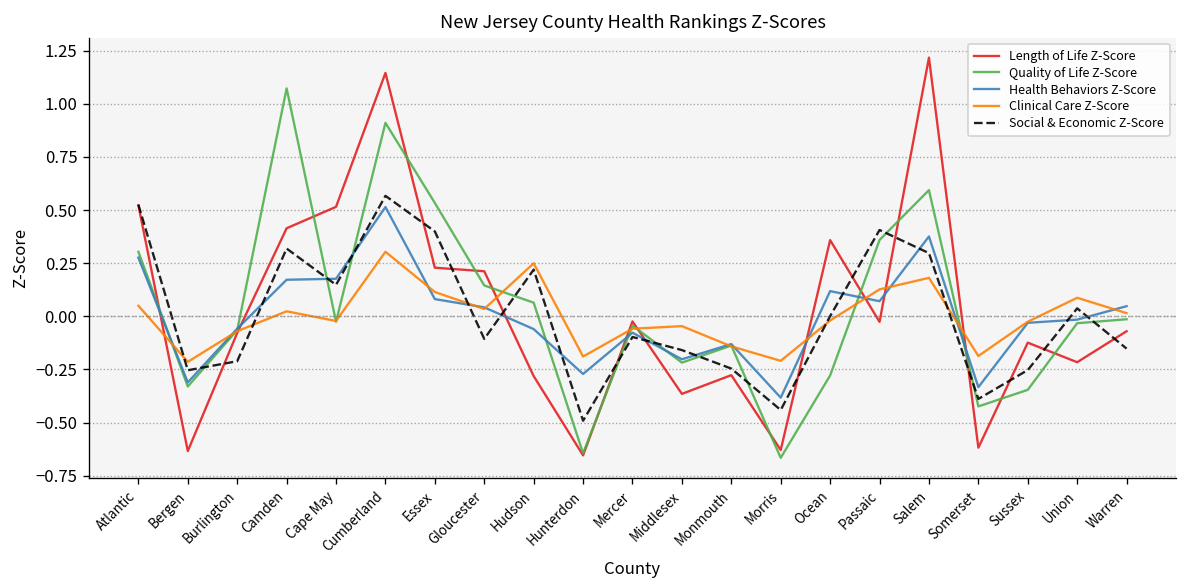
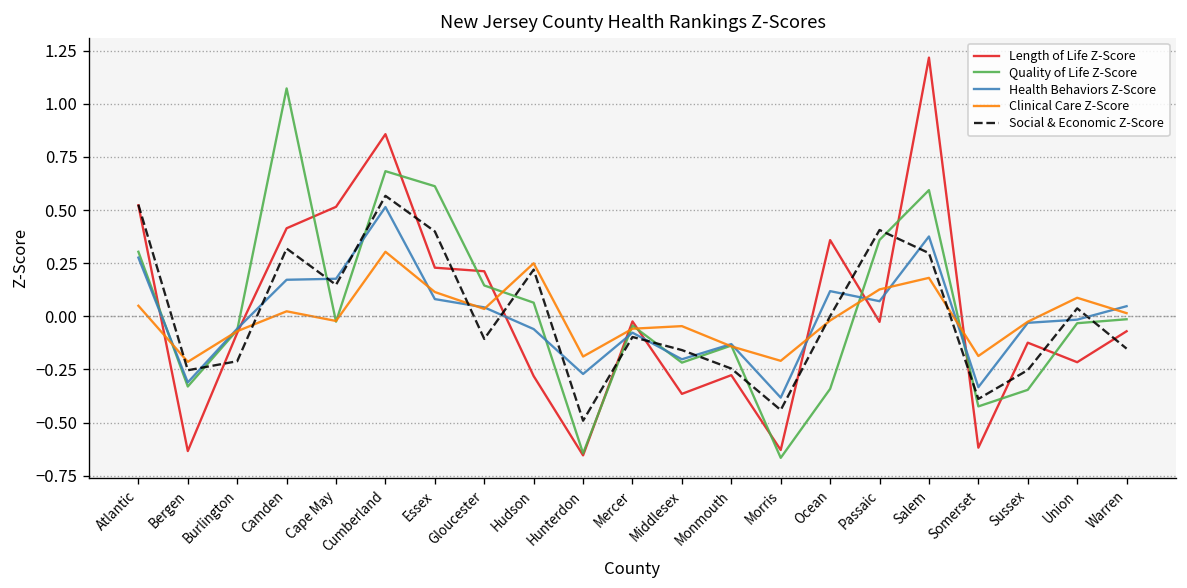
  {
    "Length of Life Z-Score": {
      "Bergen": -0.63,
      "Camden": 0.41,
      "Cape May": 0.52,
-     "Cumberland": 1.15,
+     "Cumberland": 0.86,
      "Essex": 0.23,
      "Gloucester": 0.21,
      "Hudson": -0.28,
      "Mercer": -0.02,
      "Middlesex": -0.37,
      "Monmouth": -0.28,
      "Morris": -0.63,
      "Ocean": 0.36,
      "Passaic": -0.03,
      "Salem": 1.22,
      "Somerset": -0.62,
      "Sussex": -0.12,
      "Union": -0.22,
      "Warren": -0.07
    },
    "Quality of Life Z-Score": {
      "Atlantic": 0.30,
      "Bergen": -0.33,
      "Camden": 1.07,
-     "Cumberland": 0.91,
-     "Essex": 0.53,
+     "Cumberland": 0.68,
+     "Essex": 0.61,
      "Gloucester": 0.15,
      "Hudson": 0.06,
      "Mercer": -0.04,
      "Middlesex": -0.22,
      "Morris": -0.67,
-     "Ocean": -0.28,
+     "Ocean": -0.34,
      "Passaic": 0.36,
      "Salem": 0.59,
      "Somerset": -0.42,
      "Sussex": -0.35,
      "Union": -0.03,
      "Warren": -0.01
    },
    "Health Behaviors Z-Score": {
      "Atlantic": 0.28,
      "Bergen": -0.31,
      "Camden": 0.17,
      "Cape May": 0.18,
      "Cumberland": 0.51,
      "Essex": 0.08,
      "Hudson": -0.06,
      "Hunterdon": -0.27,
      "Mercer": -0.08,
      "Middlesex": -0.20,
      "Morris": -0.38,
      "Ocean": 0.12,
      "Passaic": 0.07,
      "Salem": 0.38,
      "Somerset": -0.33,
      "Union": -0.02,
      "Warren": 0.05
    },
    "Clinical Care Z-Score": {
      "Atlantic": 0.05,
      "Bergen": -0.21,
      "Camden": 0.02,
      "Cumberland": 0.30,
      "Essex": 0.11,
      "Hudson": 0.25,
      "Hunterdon": -0.19,
      "Mercer": -0.06,
      "Middlesex": -0.05,
      "Morris": -0.21,
      "Ocean": -0.02,
      "Passaic": 0.13,
      "Salem": 0.18,
      "Somerset": -0.19,
      "Union": 0.09,
      "Warren": 0.01
    },
    "Social & Economic Z-Score": {
      "Bergen": -0.25,
      "Burlington": -0.21,
      "Camden": 0.32,
      "Cape May": 0.15,
      "Cumberland": 0.57,
      "Essex": 0.40,
      "Gloucester": -0.11,
      "Hudson": 0.22,
      "Hunterdon": -0.49,
      "Mercer": -0.10,
      "Middlesex": -0.16,
      "Monmouth": -0.25,
      "Morris": -0.44,
      "Ocean": 0.00,
      "Passaic": 0.41,
      "Salem": 0.30,
      "Somerset": -0.39,
      "Sussex": -0.25,
      "Union": 0.04,
      "Warren": -0.15
    }
  }
